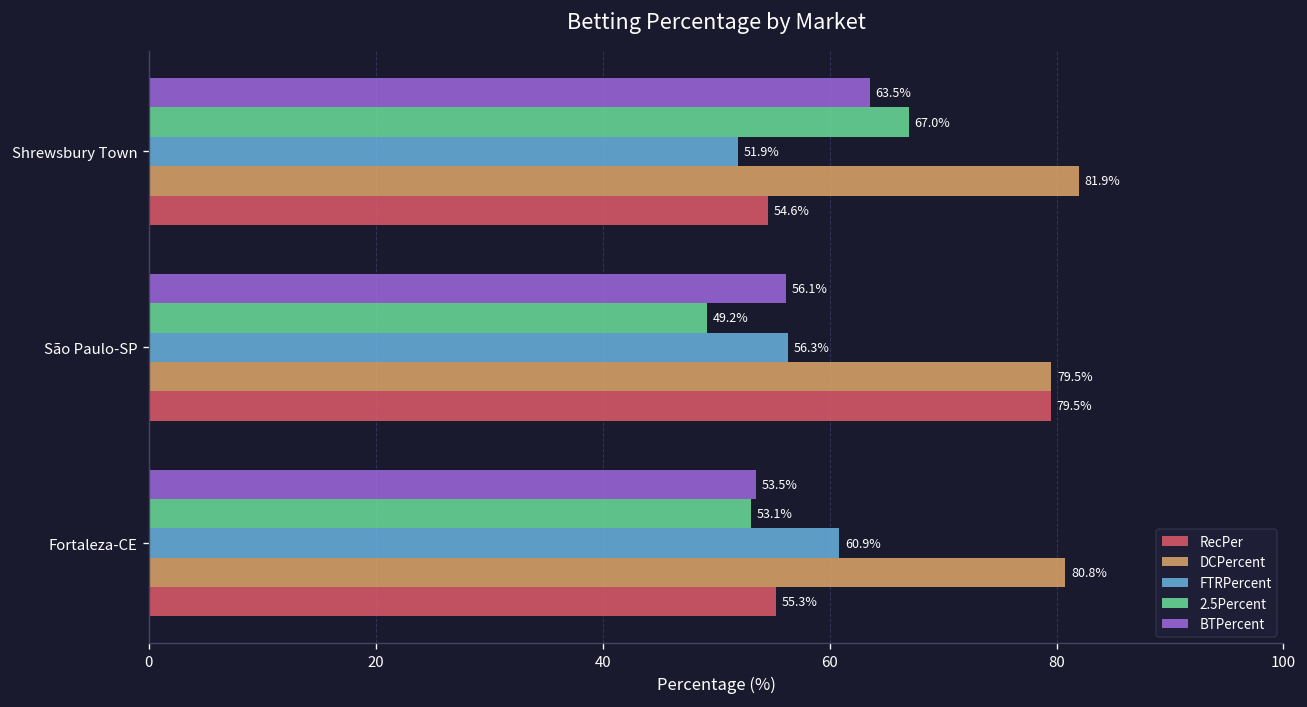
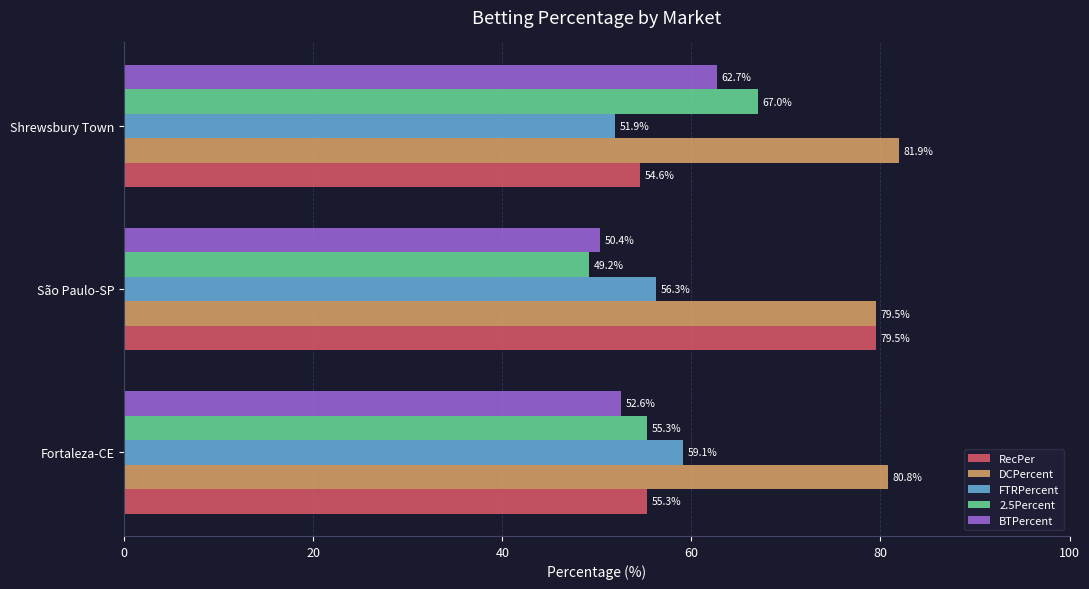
  {
    "RecPer": {
      "Shrewsbury Town": "54.6%",
      "São Paulo-SP": "79.5%",
      "Fortaleza-CE": "55.3%"
    },
    "DCPercent": {
      "Shrewsbury Town": "81.9%",
      "São Paulo-SP": "79.5%",
      "Fortaleza-CE": "80.8%"
    },
    "FTRPercent": {
      "Shrewsbury Town": "51.9%",
      "São Paulo-SP": "56.3%",
-     "Fortaleza-CE": "60.9%"
+     "Fortaleza-CE": "59.1%"
    },
    "2.5Percent": {
      "Shrewsbury Town": "67.0%",
      "São Paulo-SP": "49.2%",
-     "Fortaleza-CE": "53.1%"
+     "Fortaleza-CE": "55.3%"
    },
    "BTPercent": {
-     "Shrewsbury Town": "63.5%",
-     "São Paulo-SP": "56.1%",
-     "Fortaleza-CE": "53.5%"
+     "Shrewsbury Town": "62.7%",
+     "São Paulo-SP": "50.4%",
+     "Fortaleza-CE": "52.6%"
    }
  }
